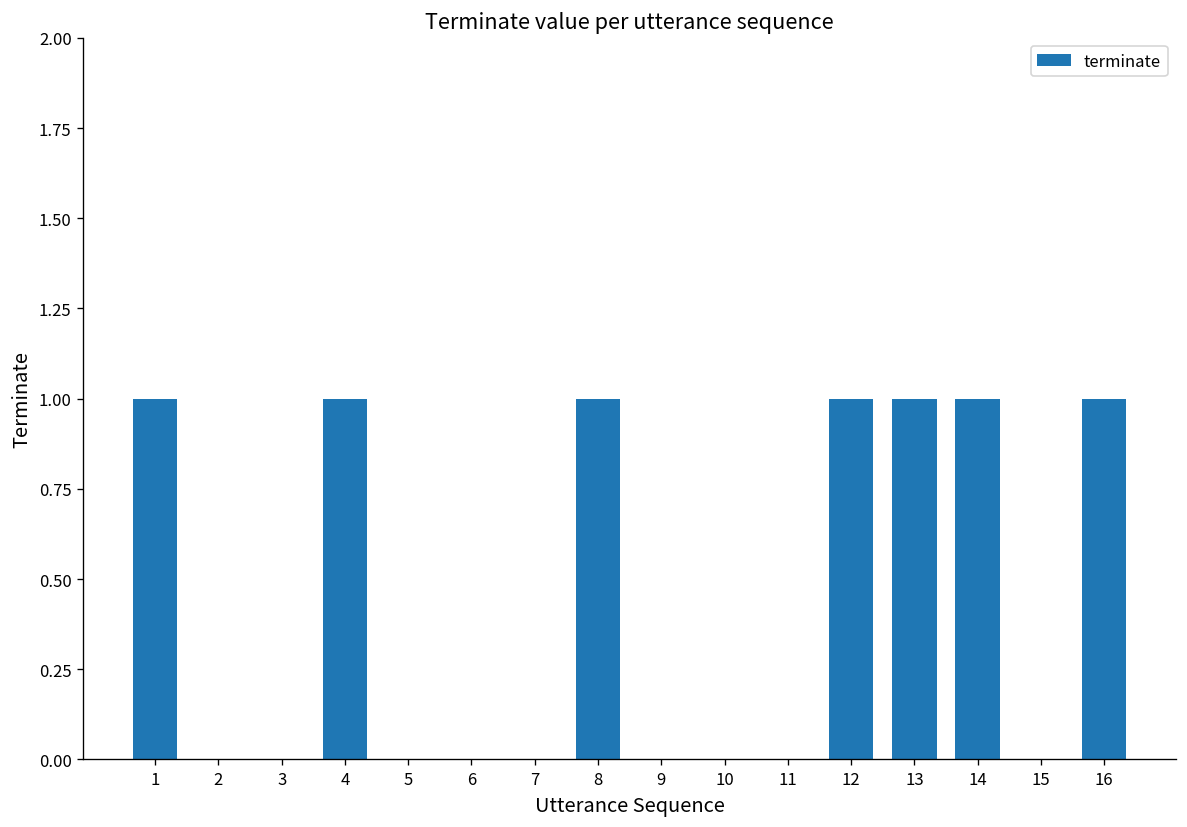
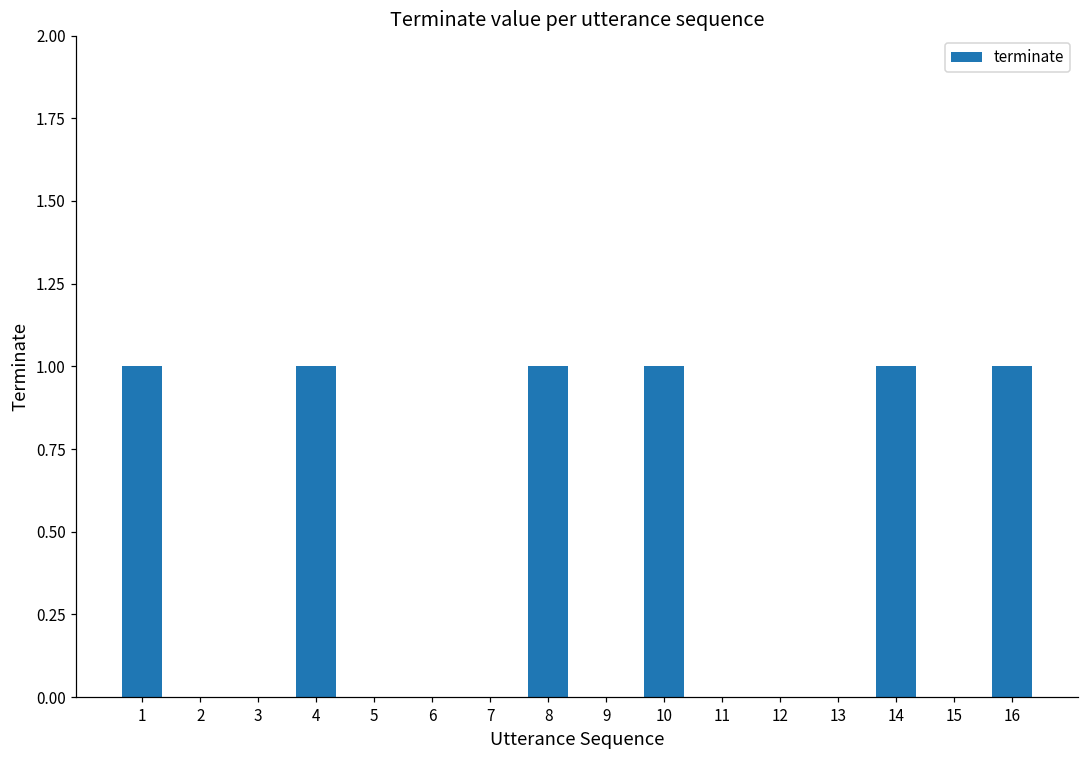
  {
    "1": 1,
    "2": 0,
    "3": 0,
    "4": 1,
    "5": 0,
    "6": 0,
    "7": 0,
    "8": 1,
    "9": 0,
-   "10": 0,
+   "10": 1,
    "11": 0,
-   "12": 1,
-   "13": 1,
+   "12": 0,
+   "13": 0,
    "14": 1,
    "15": 0,
    "16": 1
  }
